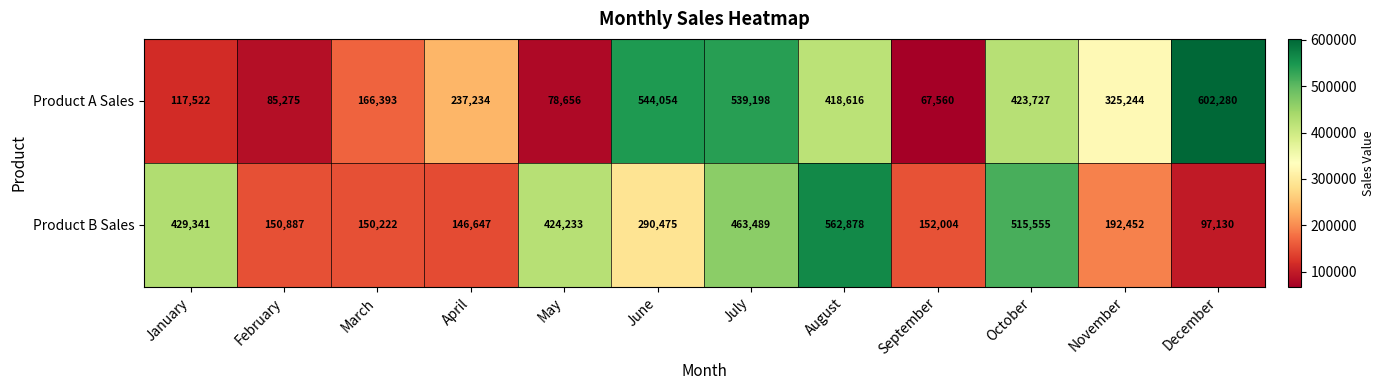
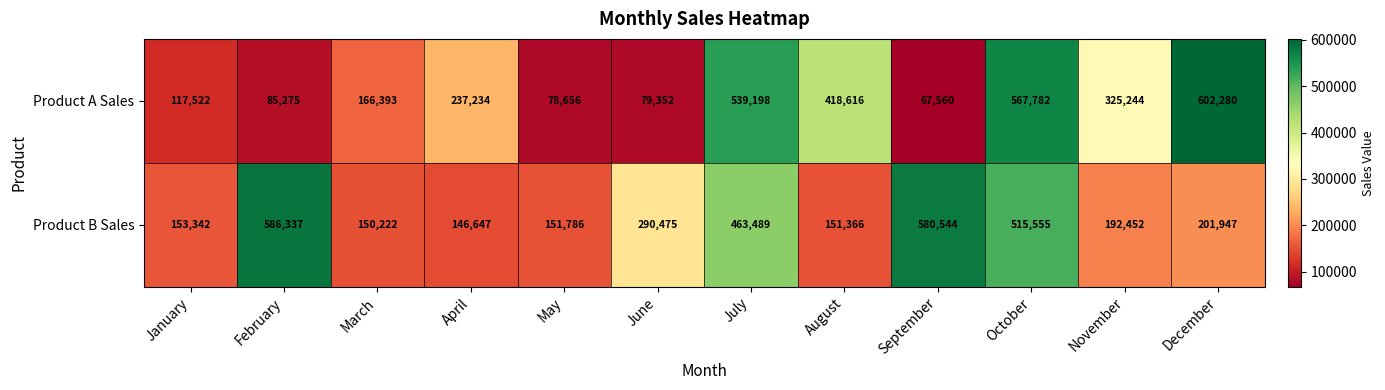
  {
    "Product A Sales": {
      "January": "117,522",
      "February": "85,275",
      "March": "166,393",
      "April": "237,234",
      "May": "78,656",
-     "June": "544,054",
+     "June": "79,352",
      "July": "539,198",
      "August": "418,616",
      "September": "67,560",
-     "October": "423,727",
+     "October": "567,782",
      "November": "325,244",
      "December": "602,280"
    },
    "Product B Sales": {
-     "January": "429,341",
-     "February": "150,887",
+     "January": "153,342",
+     "February": "586,337",
      "March": "150,222",
      "April": "146,647",
-     "May": "424,233",
+     "May": "151,786",
      "June": "290,475",
      "July": "463,489",
-     "August": "562,878",
-     "September": "152,004",
+     "August": "151,366",
+     "September": "580,544",
      "October": "515,555",
      "November": "192,452",
-     "December": "97,130"
+     "December": "201,947"
    }
  }
